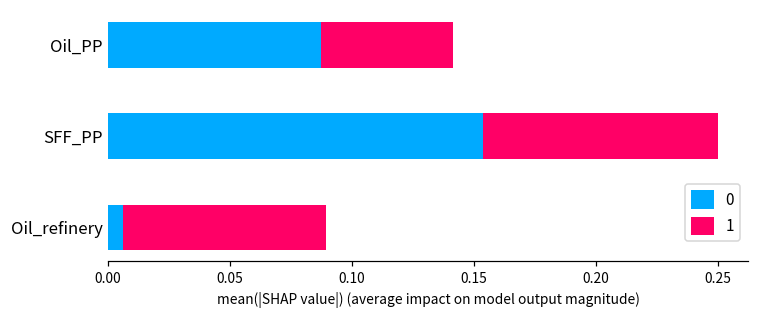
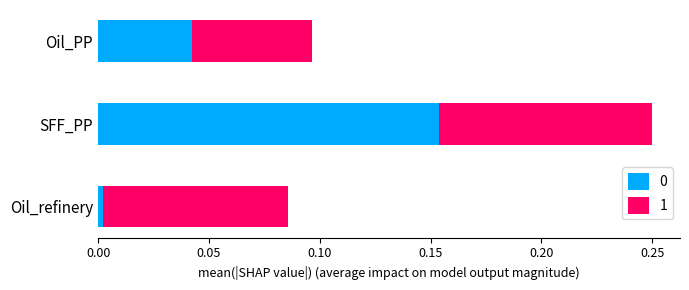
  {
    "0": {
-     "Oil_PP": 0.088,
+     "Oil_PP": 0.042,
      "SFF_PP": 0.154,
-     "Oil_refinery": 0.006
+     "Oil_refinery": 0.002
    },
    "1": {
      "Oil_PP": 0.054,
      "SFF_PP": 0.096,
      "Oil_refinery": 0.083
    }
  }
